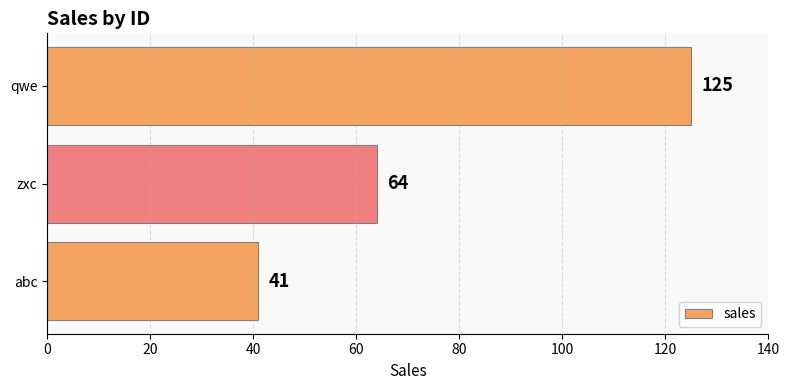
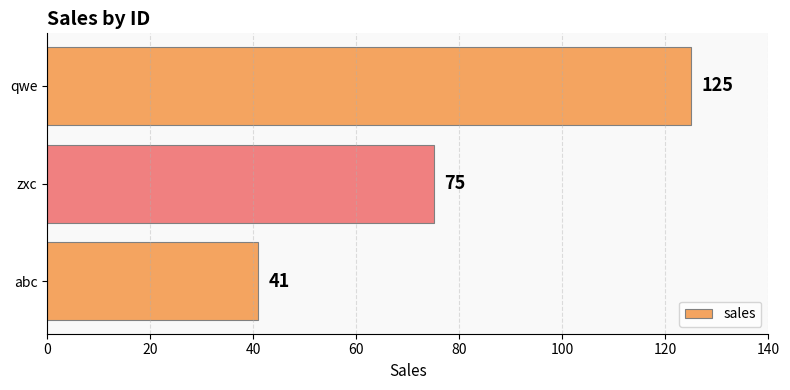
  {
    "qwe": 125,
-   "zxc": 64,
+   "zxc": 75,
    "abc": 41
  }
